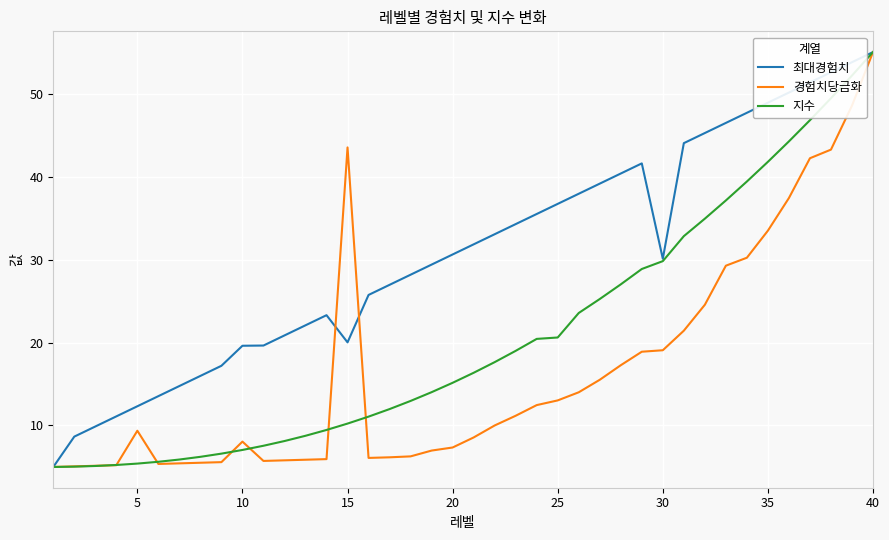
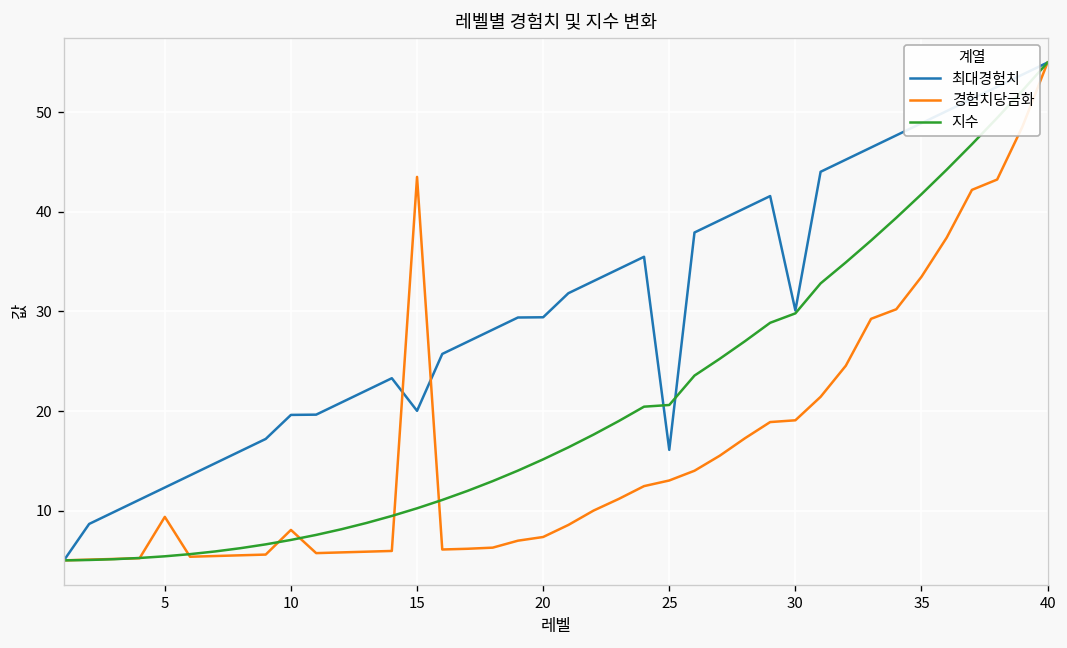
  {
    "최대경험치": {
      "5": 12,
      "10": 20,
      "15": 20,
-     "20": 31,
-     "25": 37
+     "20": 29,
+     "25": 16
    },
    "경험치당금화": {
      "5": 9,
      "10": 8,
      "15": 44,
      "20": 7,
      "25": 13,
      "30": 19,
      "35": 33
    },
    "지수": {
      "5": 5,
      "10": 7,
      "15": 10,
      "20": 15,
      "25": 21,
      "35": 42
    }
  }
